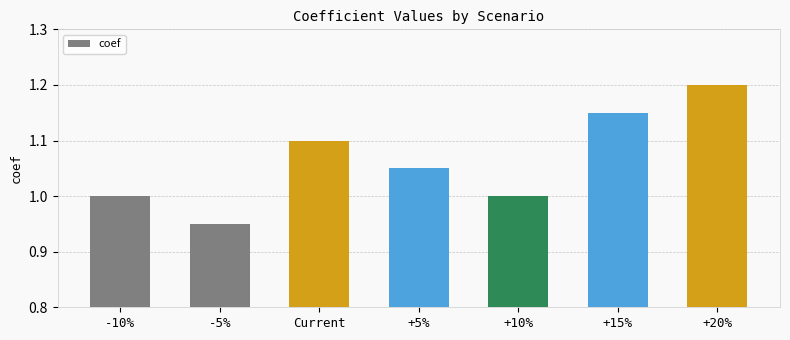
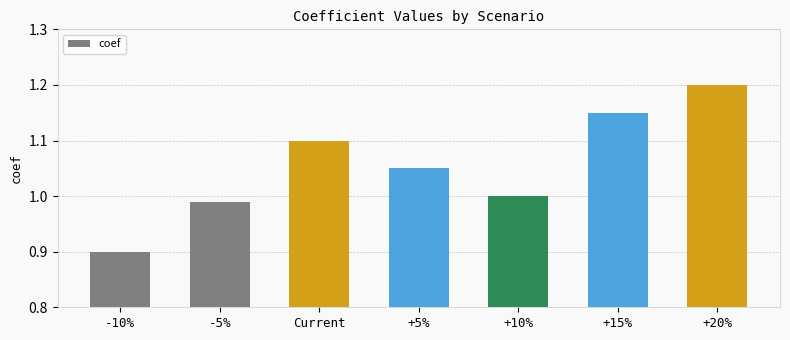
  {
-   "-10%": 1.0,
-   "-5%": 0.95,
+   "-10%": 0.9,
+   "-5%": 0.99,
    "Current": 1.10,
    "+5%": 1.05,
    "+10%": 1.00,
    "+15%": 1.15,
    "+20%": 1.20
  }
